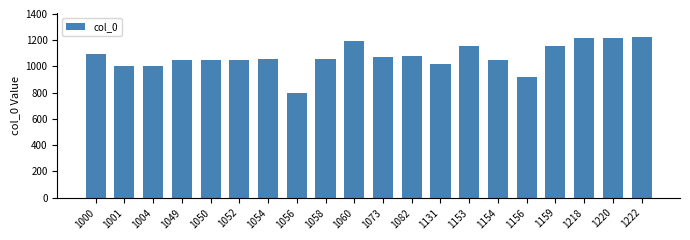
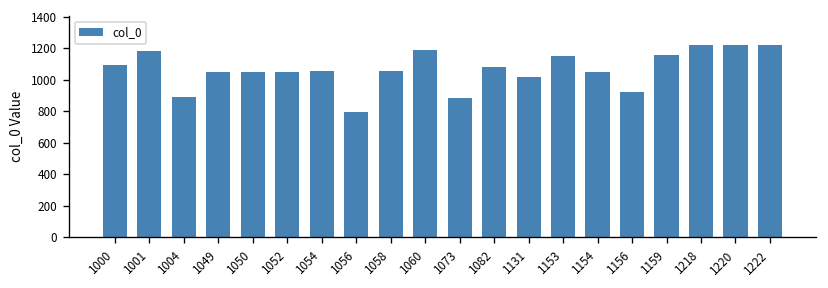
  {
    "1000": 1090,
-   "1001": 1000,
-   "1004": 1000,
+   "1001": 1180,
+   "1004": 890,
    "1049": 1050,
    "1050": 1050,
    "1052": 1050,
    "1054": 1050,
    "1056": 800,
    "1058": 1060,
    "1060": 1190,
-   "1073": 1070,
+   "1073": 880,
    "1082": 1080,
    "1131": 1020,
    "1153": 1150,
    "1154": 1050,
    "1156": 920,
    "1159": 1160,
    "1218": 1220,
    "1220": 1220,
    "1222": 1220
  }
